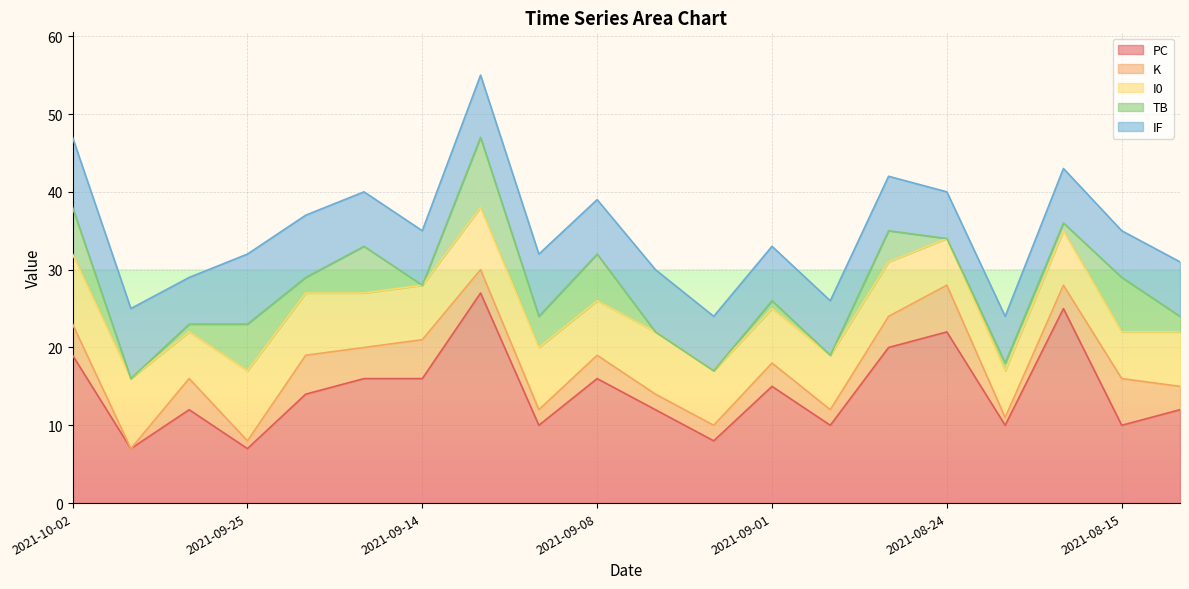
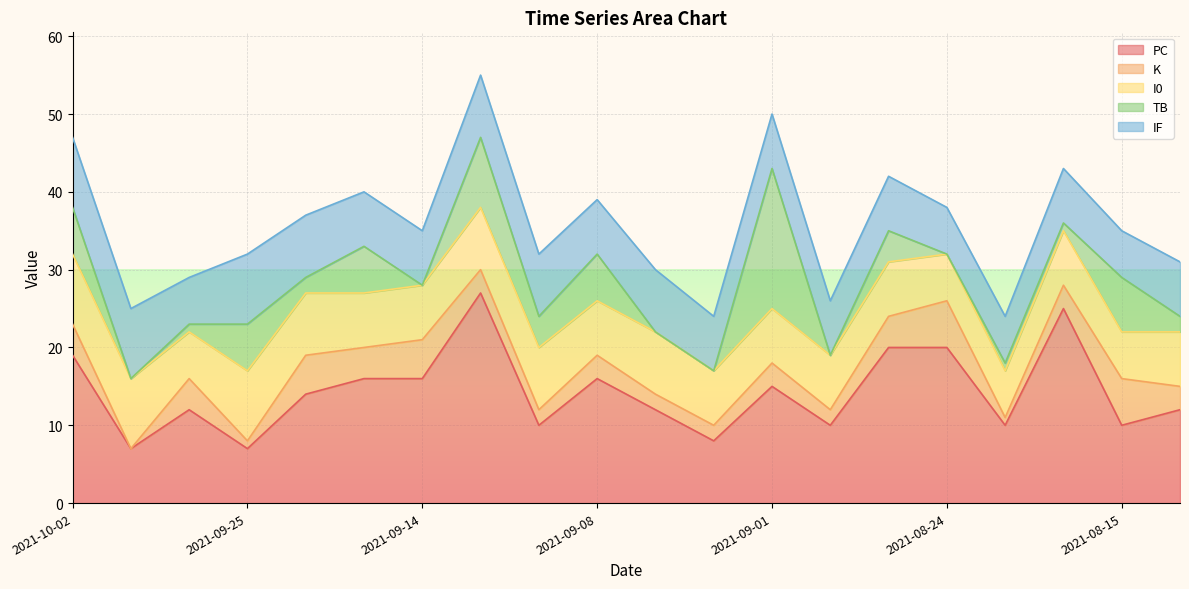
  {
    "PC": {
      "2021-10-02": 19,
      "2021-09-25": 7,
      "2021-09-14": 16,
      "2021-09-08": 16,
      "2021-09-01": 15,
-     "2021-08-24": 22,
+     "2021-08-24": 20,
      "2021-08-15": 10
    },
    "TB": {
      "2021-10-02": 6,
      "2021-09-25": 6,
      "2021-09-08": 6,
-     "2021-09-01": 1,
+     "2021-09-01": 18,
      "2021-08-15": 7
    },
    "IF": {
      "2021-10-02": 9,
      "2021-09-25": 9,
      "2021-09-14": 7,
      "2021-09-08": 7,
      "2021-09-01": 7,
      "2021-08-24": 6,
      "2021-08-15": 6
    }
  }
